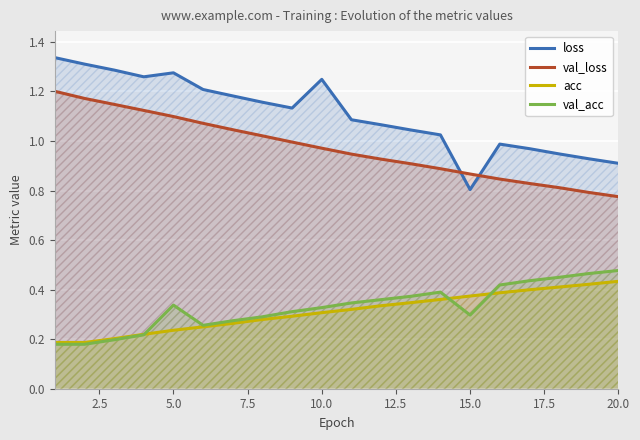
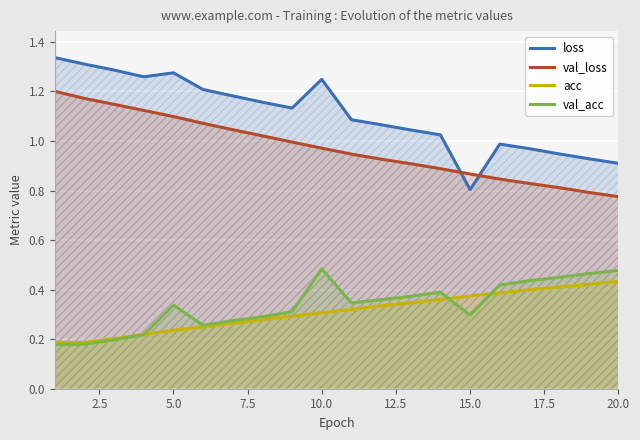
  {
    "loss": {
      "5.0": 1.28,
      "10.0": 1.25,
      "15.0": 0.80,
      "20.0": 0.91
    },
    "val_loss": {
      "5.0": 1.10,
      "10.0": 0.97,
      "15.0": 0.87,
      "20.0": 0.78
    },
    "acc": {
      "5.0": 0.24,
      "10.0": 0.31,
      "15.0": 0.37,
      "20.0": 0.43
    },
    "val_acc": {
      "5.0": 0.34,
-     "10.0": 0.33,
+     "10.0": 0.48,
      "15.0": 0.30,
      "20.0": 0.48
    }
  }
